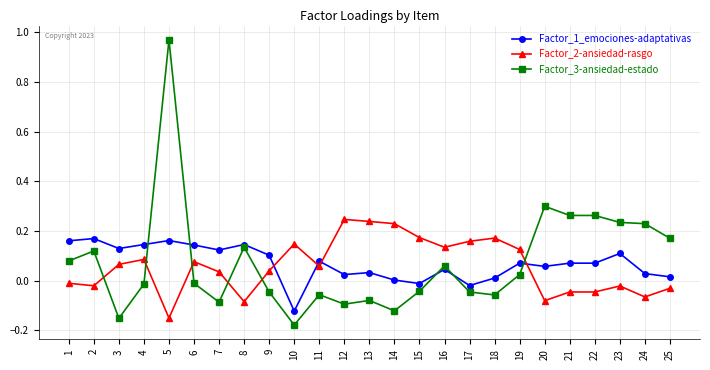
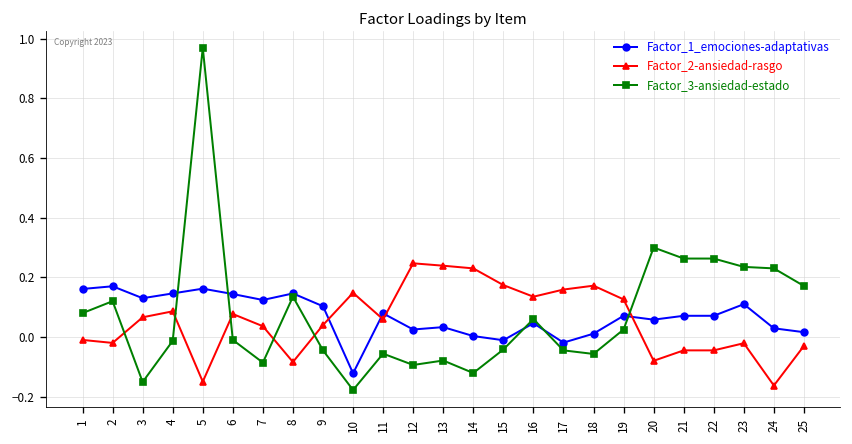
  {
    "Factor_1_emociones-adaptativas": {
      "1": 0.16,
      "2": 0.17,
      "3": 0.13,
      "4": 0.15,
      "5": 0.16,
      "6": 0.14,
      "7": 0.12,
      "8": 0.15,
      "9": 0.10,
      "10": -0.12,
      "11": 0.08,
      "12": 0.03,
      "13": 0.03,
      "14": 0.00,
      "15": -0.01,
      "16": 0.05,
      "17": -0.02,
      "18": 0.01,
      "19": 0.07,
      "20": 0.06,
      "21": 0.07,
      "22": 0.07,
      "23": 0.11,
      "24": 0.03,
      "25": 0.02
    },
    "Factor_2-ansiedad-rasgo": {
      "1": -0.01,
      "2": -0.02,
      "3": 0.07,
      "4": 0.09,
      "5": -0.15,
      "6": 0.08,
      "7": 0.04,
      "8": -0.08,
      "9": 0.04,
      "10": 0.15,
      "11": 0.06,
      "12": 0.25,
      "13": 0.24,
      "14": 0.23,
      "15": 0.17,
      "16": 0.14,
      "17": 0.16,
      "18": 0.17,
      "19": 0.13,
      "20": -0.08,
      "21": -0.05,
      "22": -0.05,
      "23": -0.02,
-     "24": -0.07,
+     "24": -0.16,
      "25": -0.03
    },
    "Factor_3-ansiedad-estado": {
      "1": 0.08,
      "2": 0.12,
      "3": -0.15,
      "4": -0.01,
      "5": 0.97,
      "6": -0.01,
      "7": -0.09,
      "8": 0.14,
      "9": -0.05,
      "10": -0.18,
      "11": -0.06,
      "12": -0.09,
      "13": -0.08,
      "14": -0.12,
      "15": -0.04,
      "16": 0.06,
      "17": -0.05,
      "18": -0.06,
      "19": 0.03,
      "20": 0.30,
      "21": 0.26,
      "22": 0.26,
      "23": 0.24,
      "24": 0.23,
      "25": 0.17
    }
  }
